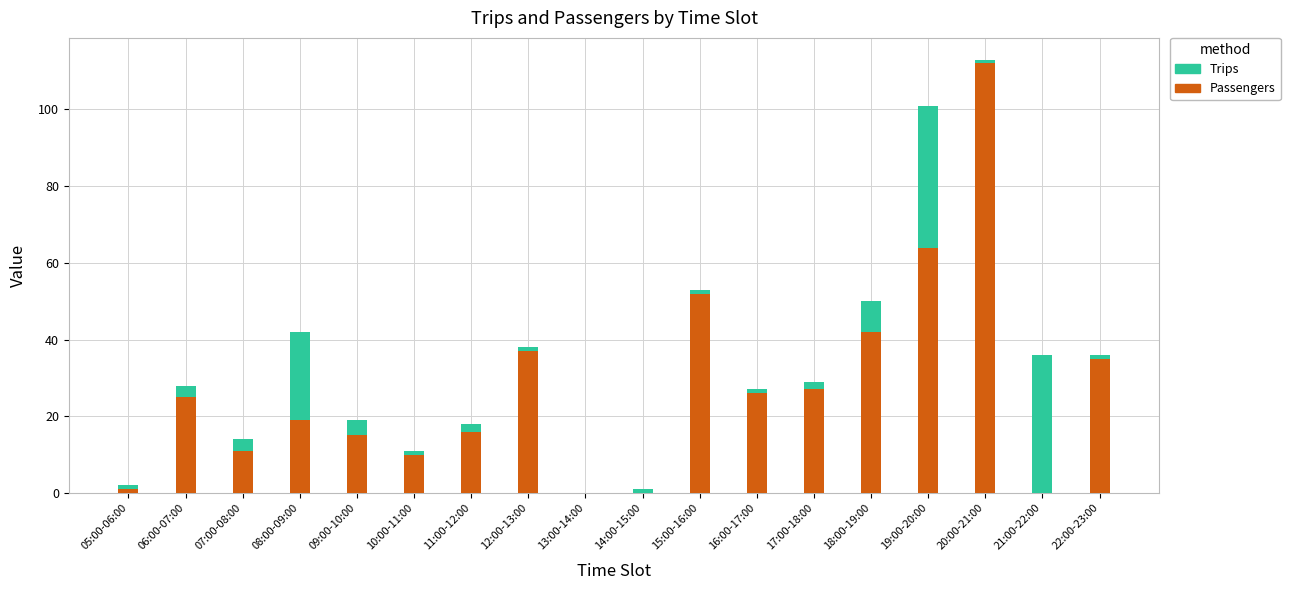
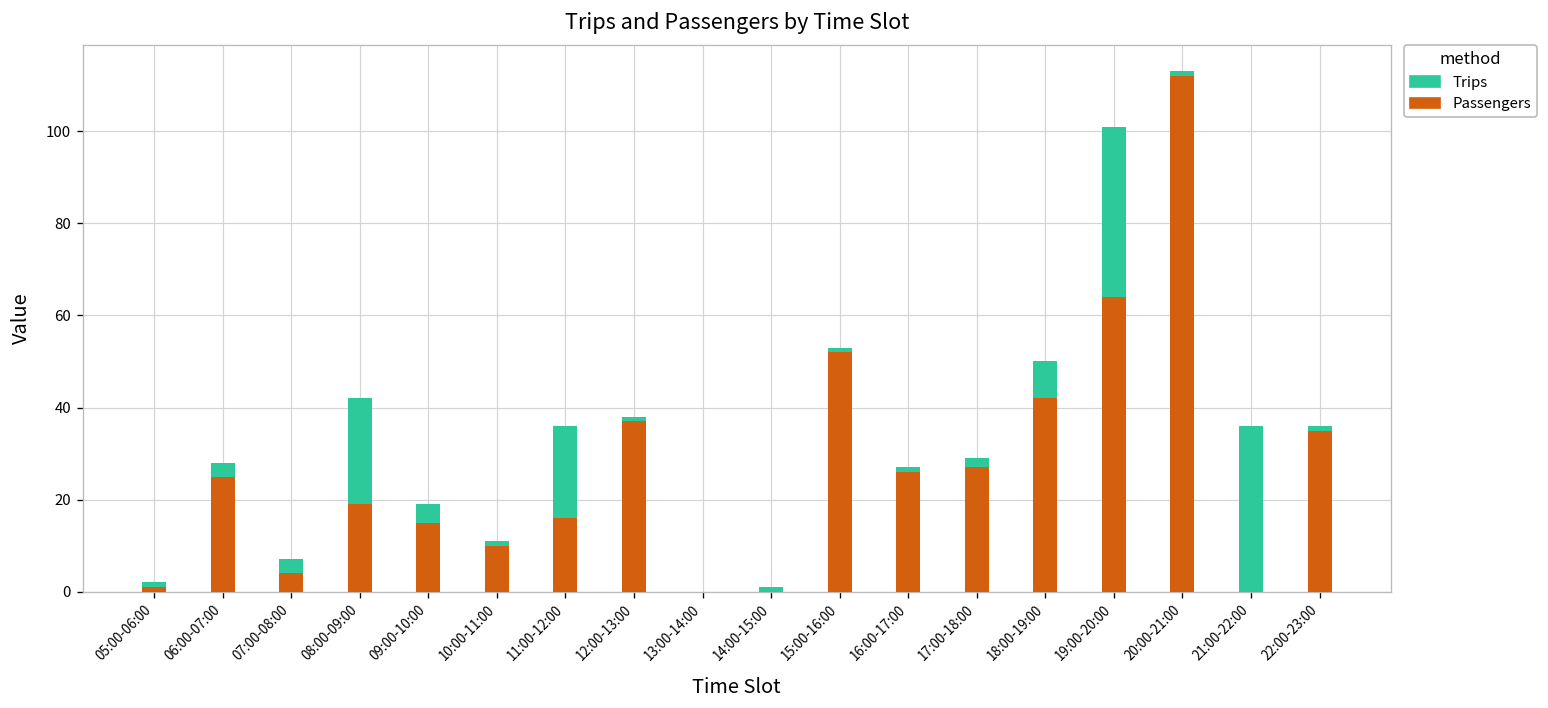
  {
    "Passengers": {
      "05:00-06:00": 1,
      "06:00-07:00": 25,
-     "07:00-08:00": 11,
+     "07:00-08:00": 4,
      "08:00-09:00": 19,
      "09:00-10:00": 15,
      "10:00-11:00": 10,
      "11:00-12:00": 16,
      "12:00-13:00": 37,
      "13:00-14:00": 0,
      "14:00-15:00": 0,
      "15:00-16:00": 52,
      "16:00-17:00": 26,
      "17:00-18:00": 27,
      "18:00-19:00": 42,
      "19:00-20:00": 64,
      "20:00-21:00": 112,
      "21:00-22:00": 0,
      "22:00-23:00": 35
    },
    "Trips": {
      "05:00-06:00": 1,
      "06:00-07:00": 3,
      "07:00-08:00": 3,
      "08:00-09:00": 23,
      "09:00-10:00": 4,
      "10:00-11:00": 1,
-     "11:00-12:00": 2,
+     "11:00-12:00": 20,
      "12:00-13:00": 1,
      "13:00-14:00": 0,
      "14:00-15:00": 1,
      "15:00-16:00": 1,
      "16:00-17:00": 1,
      "17:00-18:00": 2,
      "18:00-19:00": 8,
      "19:00-20:00": 37,
      "20:00-21:00": 1,
      "21:00-22:00": 36,
      "22:00-23:00": 1
    }
  }
